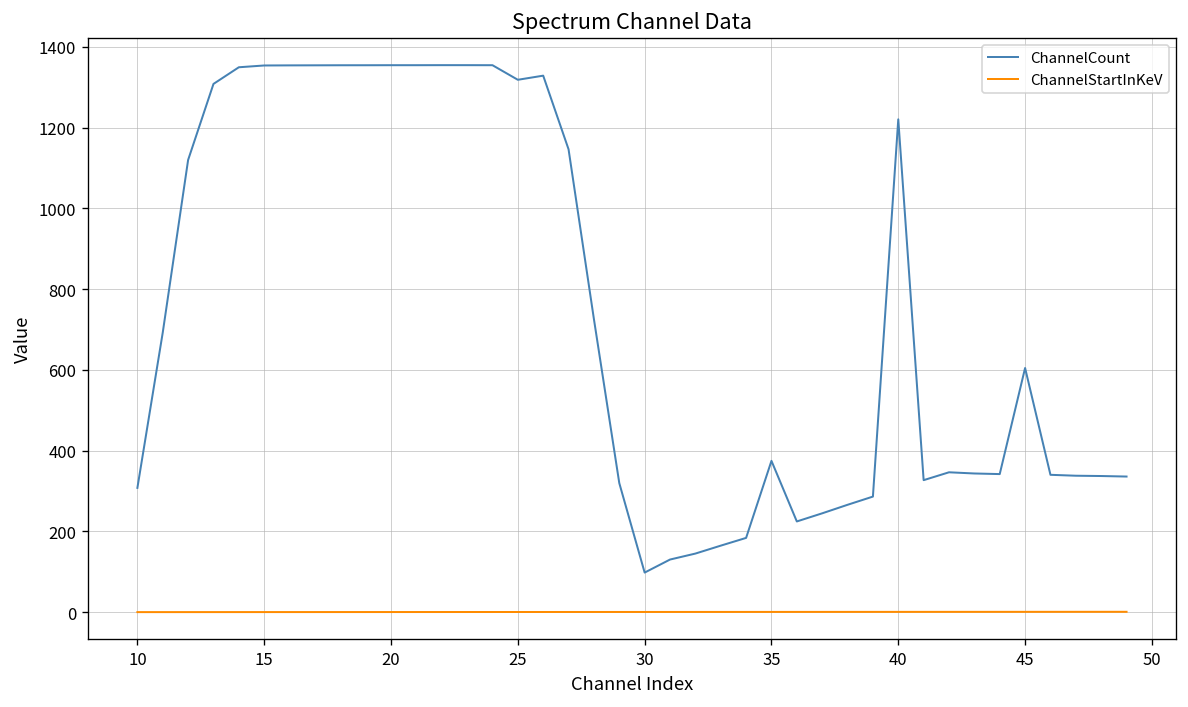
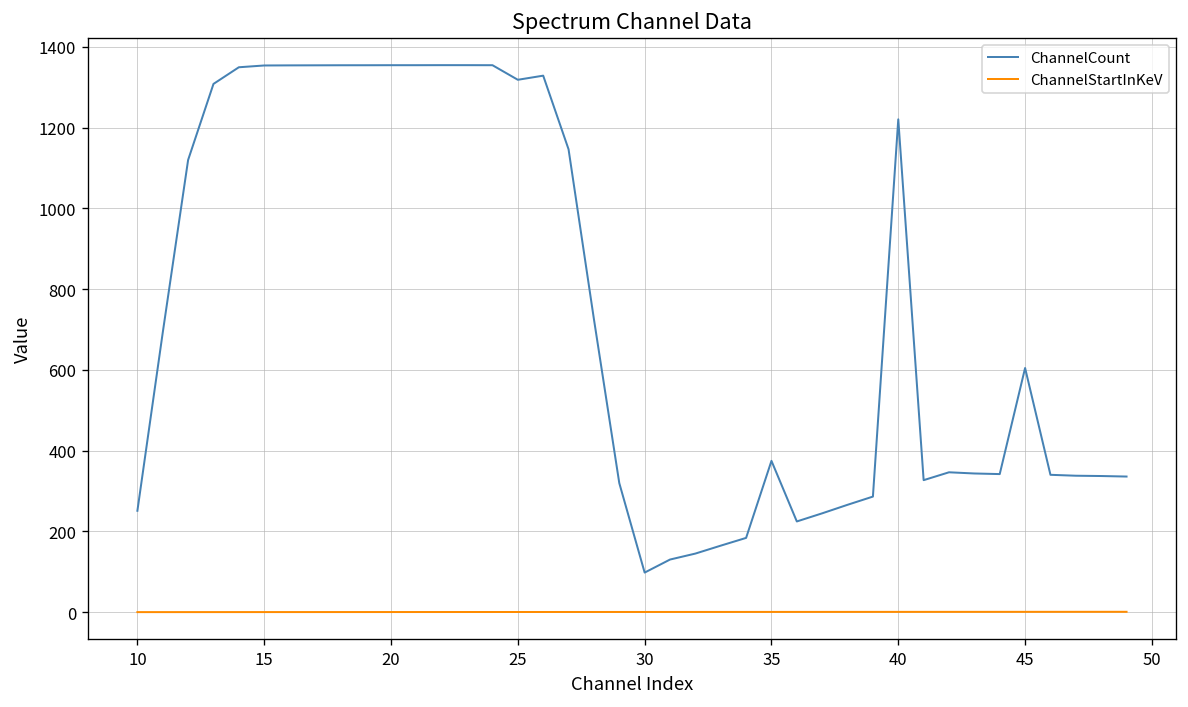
  {
    "ChannelCount": {
-     "10": 310,
+     "10": 250,
      "15": 1350,
      "20": 1350,
      "25": 1320,
      "30": 100,
      "35": 370,
      "40": 1220,
      "45": 600
    },
    "ChannelStartInKeV": {
      "10": 0,
      "15": 0,
      "20": 0,
      "25": 0,
      "30": 0,
      "35": 0,
      "40": 0,
      "45": 0
    }
  }
